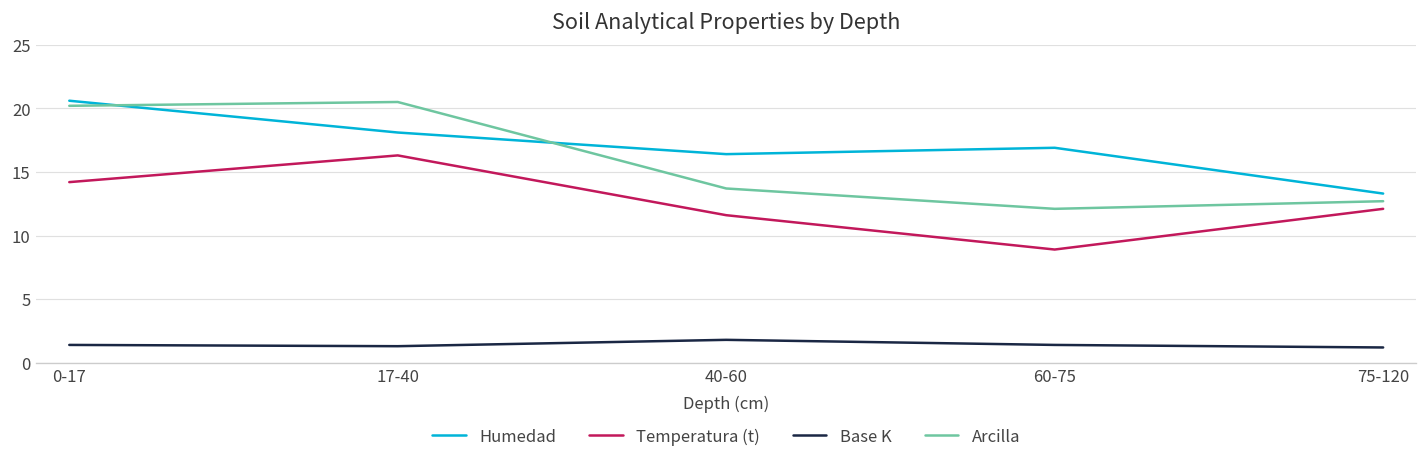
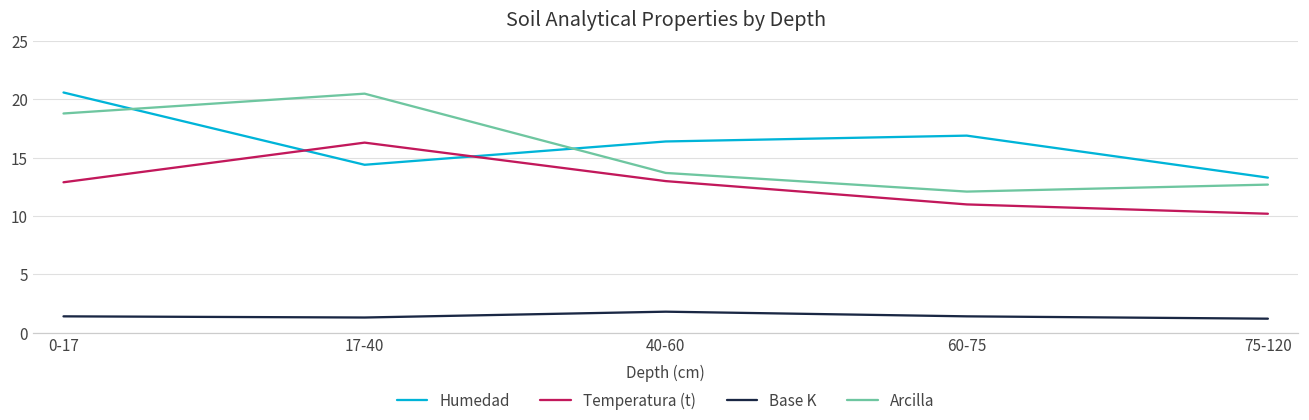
  {
    "Humedad": {
      "0-17": 20.6,
-     "17-40": 18.1,
+     "17-40": 14.4,
      "40-60": 16.4,
      "60-75": 16.9,
      "75-120": 13.3
    },
    "Temperatura (t)": {
-     "0-17": 14.2,
+     "0-17": 12.9,
      "17-40": 16.3,
-     "40-60": 11.6,
-     "60-75": 8.9,
-     "75-120": 12.1
+     "40-60": 13.0,
+     "60-75": 11.0,
+     "75-120": 10.2
    },
    "Base K": {
      "0-17": 1.4,
      "17-40": 1.3,
      "40-60": 1.8,
      "60-75": 1.4,
      "75-120": 1.2
    },
    "Arcilla": {
-     "0-17": 20.2,
+     "0-17": 18.8,
      "17-40": 20.5,
      "40-60": 13.7,
      "60-75": 12.1,
      "75-120": 12.7
    }
  }
